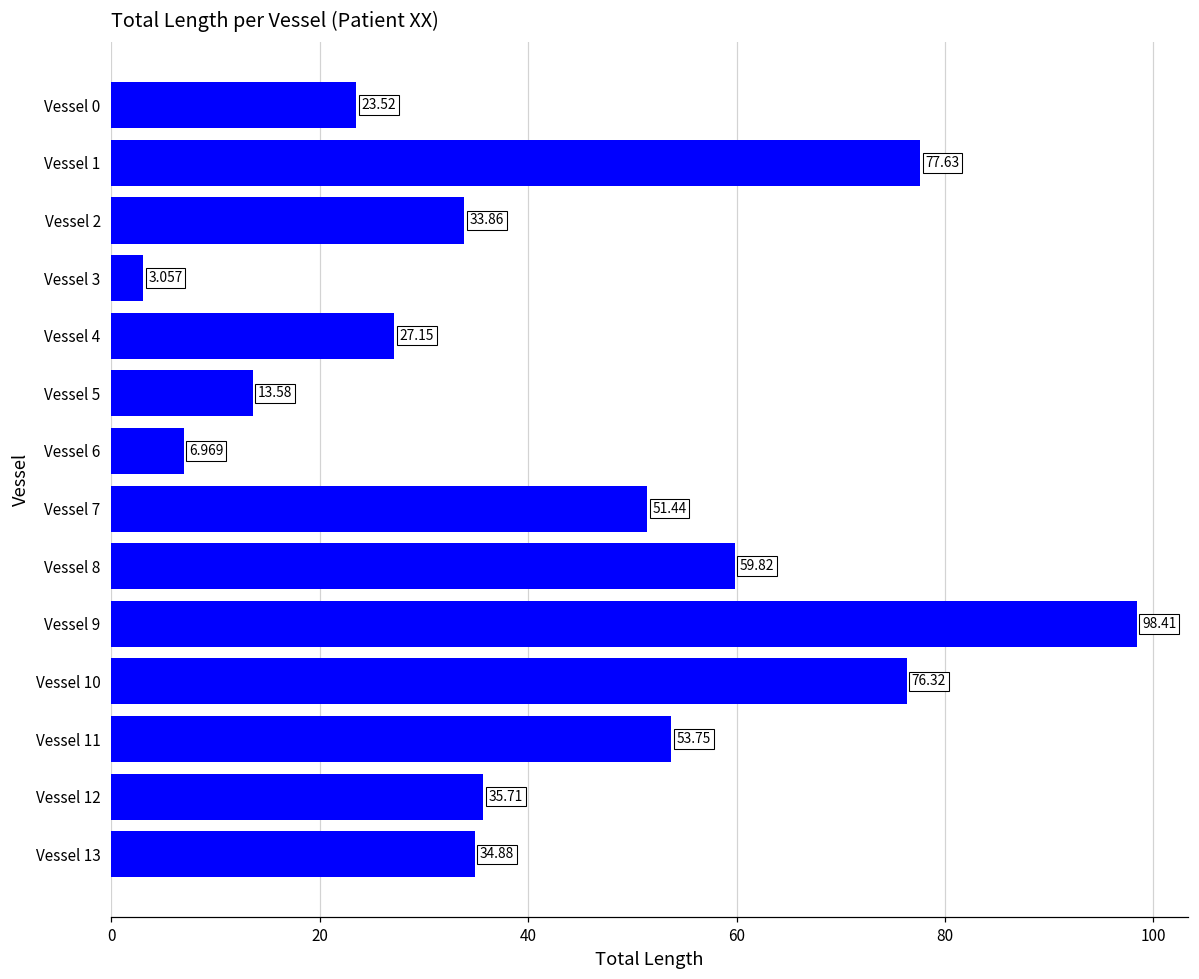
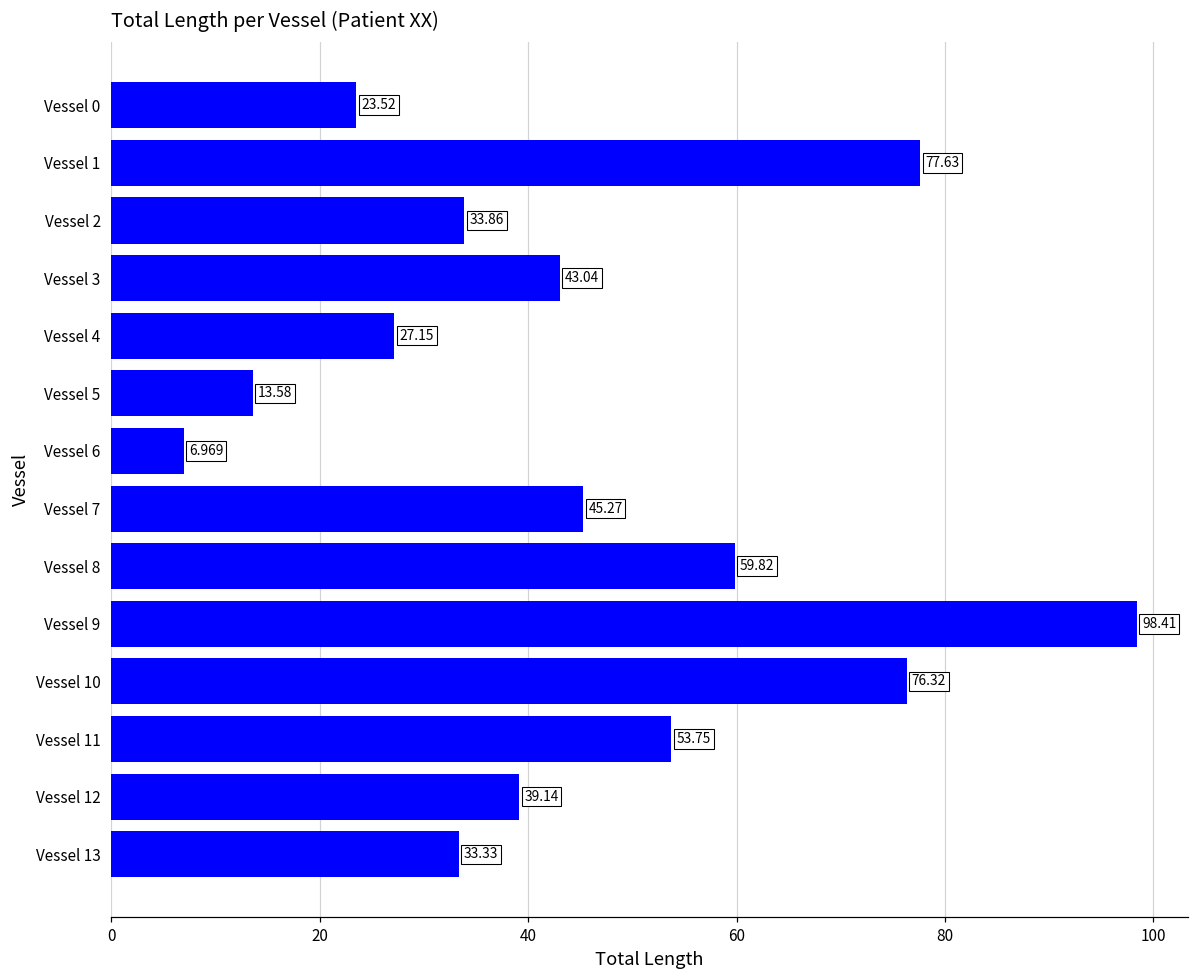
  {
-   "Vessel 3": 3.057,
-   "Vessel 7": 51.44,
-   "Vessel 12": 35.71,
-   "Vessel 13": 34.88
+   "Vessel 3": 43.04,
+   "Vessel 7": 45.27,
+   "Vessel 12": 39.14,
+   "Vessel 13": 33.33
  }
